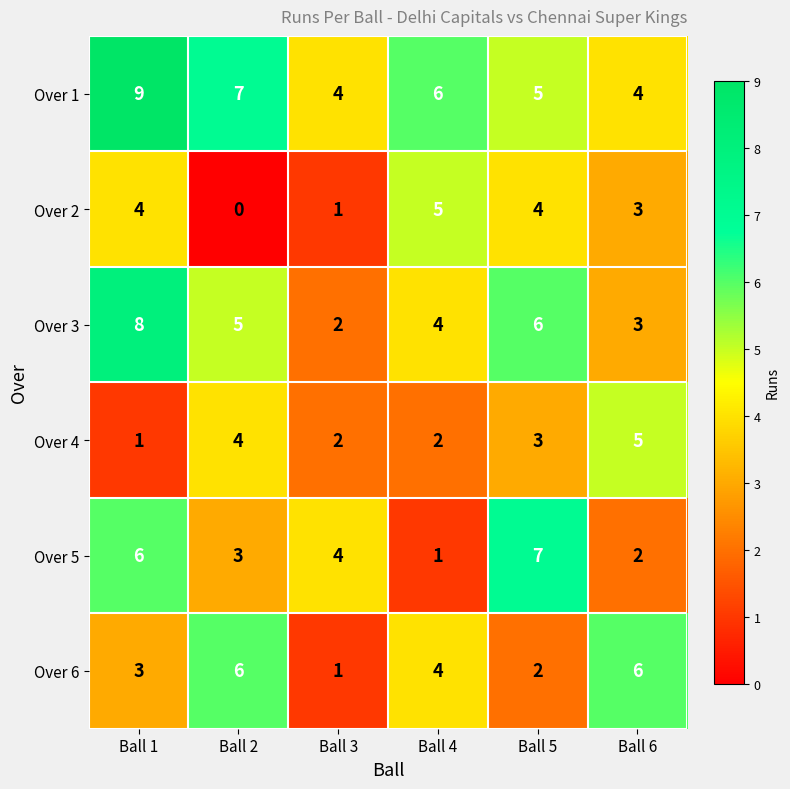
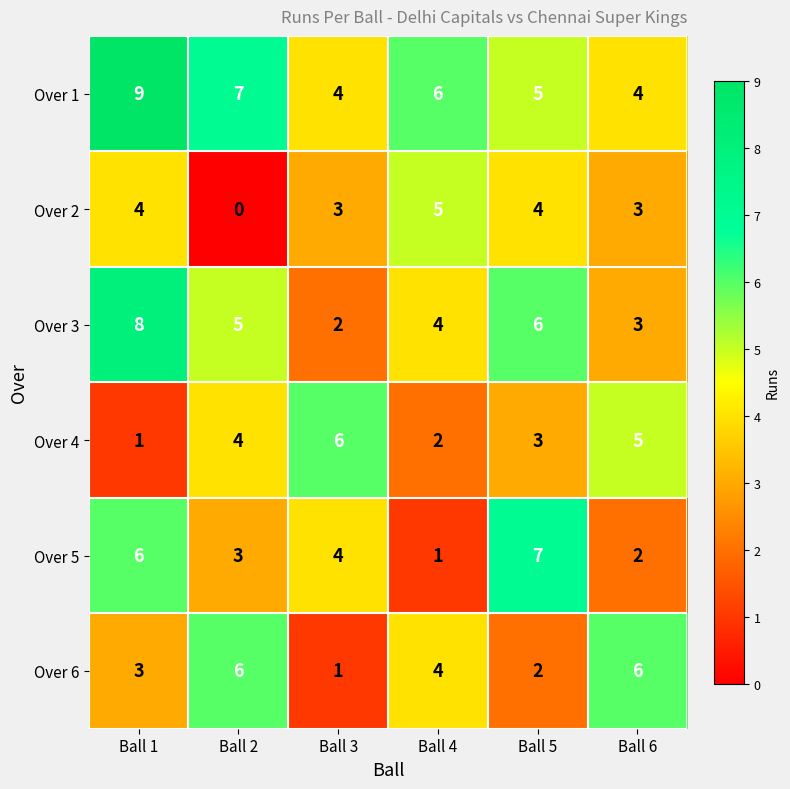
  {
    "Over 1": {
      "Ball 1": 9,
      "Ball 2": 7,
      "Ball 3": 4,
      "Ball 4": 6,
      "Ball 5": 5,
      "Ball 6": 4
    },
    "Over 2": {
      "Ball 1": 4,
      "Ball 2": 0,
-     "Ball 3": 1,
+     "Ball 3": 3,
      "Ball 4": 5,
      "Ball 5": 4,
      "Ball 6": 3
    },
    "Over 3": {
      "Ball 1": 8,
      "Ball 2": 5,
      "Ball 3": 2,
      "Ball 4": 4,
      "Ball 5": 6,
      "Ball 6": 3
    },
    "Over 4": {
      "Ball 1": 1,
      "Ball 2": 4,
-     "Ball 3": 2,
+     "Ball 3": 6,
      "Ball 4": 2,
      "Ball 5": 3,
      "Ball 6": 5
    },
    "Over 5": {
      "Ball 1": 6,
      "Ball 2": 3,
      "Ball 3": 4,
      "Ball 4": 1,
      "Ball 5": 7,
      "Ball 6": 2
    },
    "Over 6": {
      "Ball 1": 3,
      "Ball 2": 6,
      "Ball 3": 1,
      "Ball 4": 4,
      "Ball 5": 2,
      "Ball 6": 6
    }
  }
